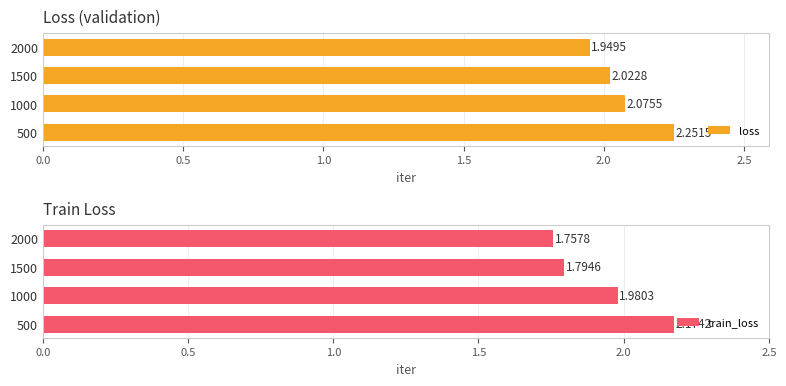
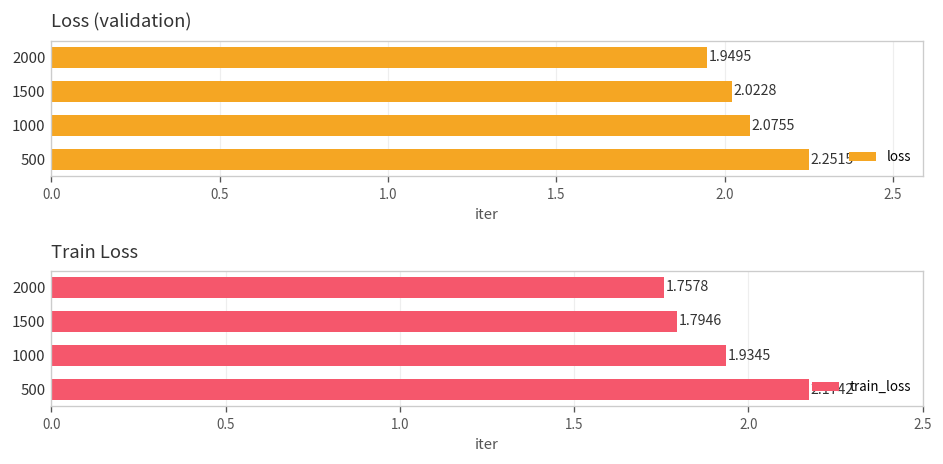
  {
    "Loss (validation)": {
      "2000": 1.9495,
      "1500": 2.0228,
      "1000": 2.0755,
      "500": 2.2515
    },
    "Train Loss": {
      "2000": 1.7578,
      "1500": 1.7946,
-     "1000": 1.9803,
+     "1000": 1.9345,
      "500": 2.1742
    }
  }
